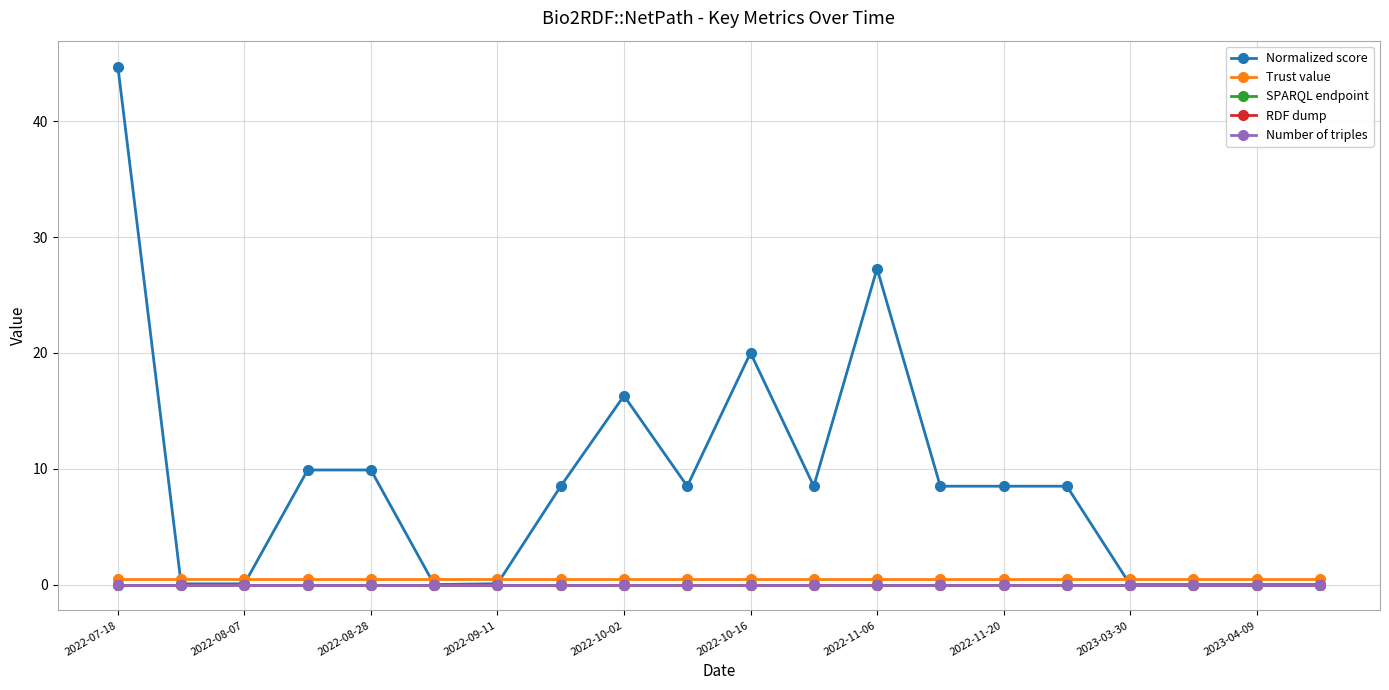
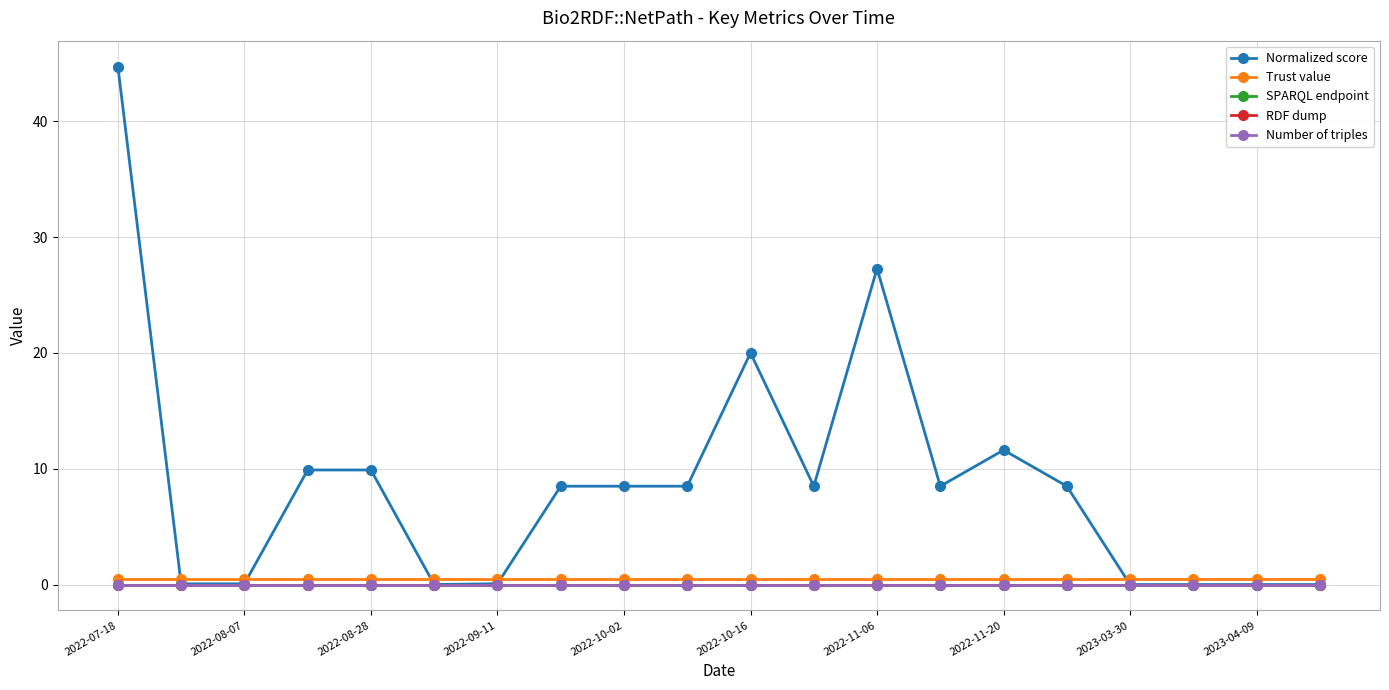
  {
    "Normalized score": {
      "2022-07-18": 44.7,
      "2022-08-28": 9.9,
-     "2022-10-02": 16.3,
+     "2022-10-02": 8.5,
      "2022-10-16": 20.0,
      "2022-11-06": 27.3,
-     "2022-11-20": 8.5
+     "2022-11-20": 11.6
    },
    "Trust value": {
      "2022-07-18": 0.5,
      "2022-08-07": 0.5,
      "2022-08-28": 0.5,
      "2022-09-11": 0.5,
      "2022-10-02": 0.5,
      "2022-10-16": 0.5,
      "2022-11-06": 0.5,
      "2022-11-20": 0.5,
      "2023-03-30": 0.5,
      "2023-04-09": 0.5
    },
    "Number of triples": {
      "2022-07-18": 0.0,
      "2022-08-28": 0.0,
      "2022-10-02": 0.0,
      "2022-10-16": 0.0,
      "2022-11-06": 0.0,
      "2022-11-20": 0.0
    }
  }
